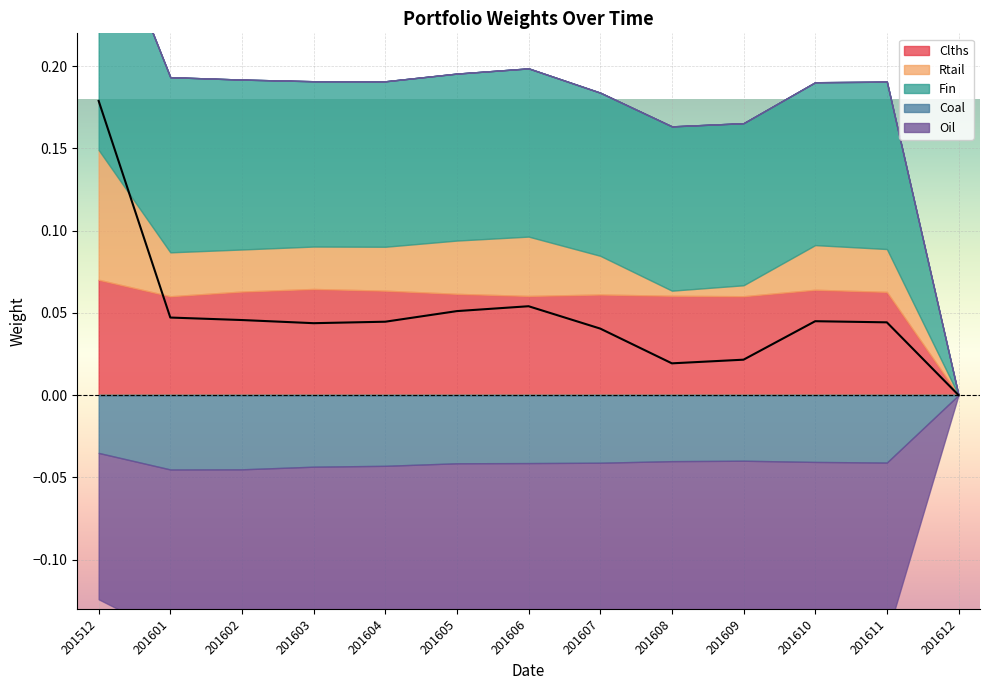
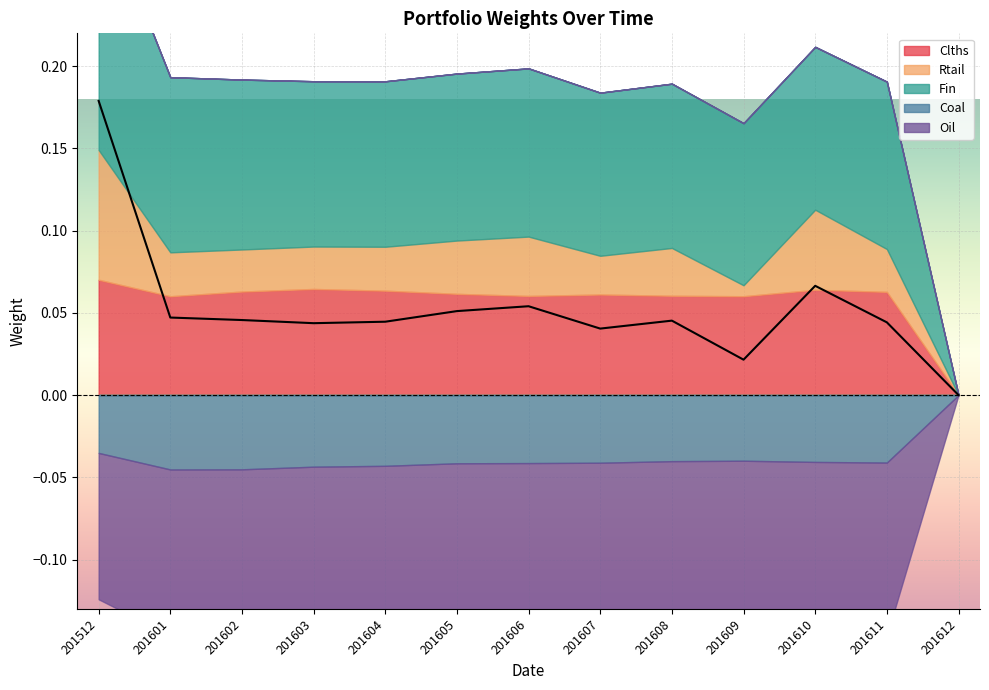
  {
    "Rtail": {
      "201512": 0.079,
      "201601": 0.027,
      "201602": 0.026,
      "201603": 0.026,
      "201604": 0.027,
      "201605": 0.032,
      "201606": 0.036,
      "201607": 0.024,
-     "201608": 0.003,
+     "201608": 0.029,
      "201609": 0.007,
-     "201610": 0.027,
+     "201610": 0.049,
      "201611": 0.026
    }
  }
